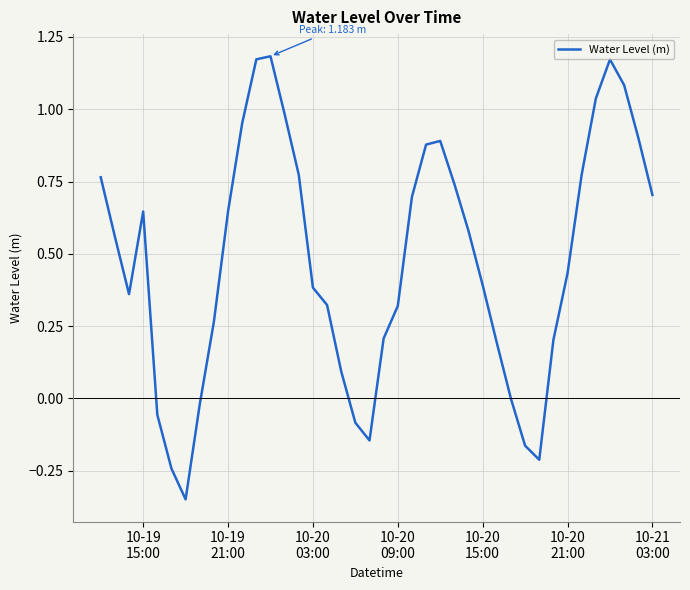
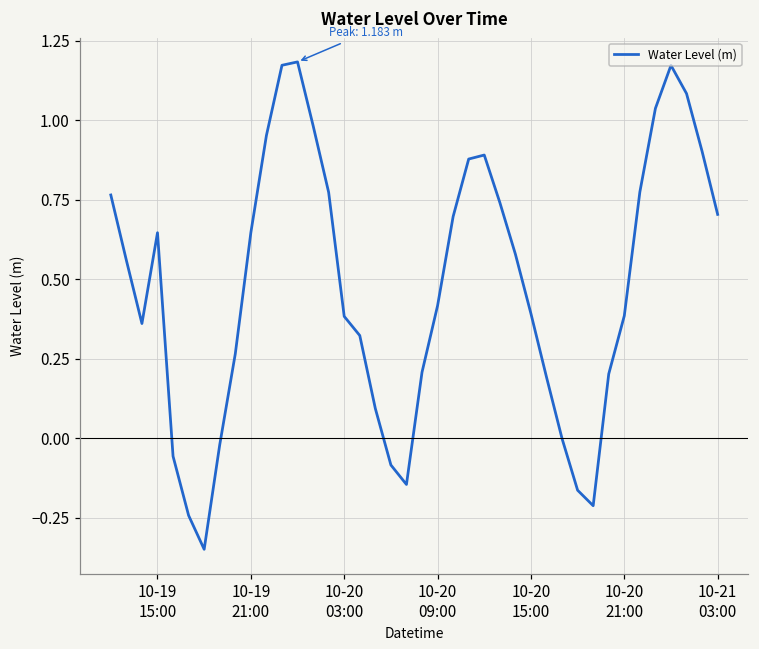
  {
    "10-19 15:00": 0.65,
    "10-19 21:00": 0.65,
    "10-20 03:00": 0.38,
-   "10-20 09:00": 0.32,
+   "10-20 09:00": 0.42,
    "10-20 15:00": 0.39,
-   "10-20 21:00": 0.43,
+   "10-20 21:00": 0.39,
    "10-21 03:00": 0.70
  }
